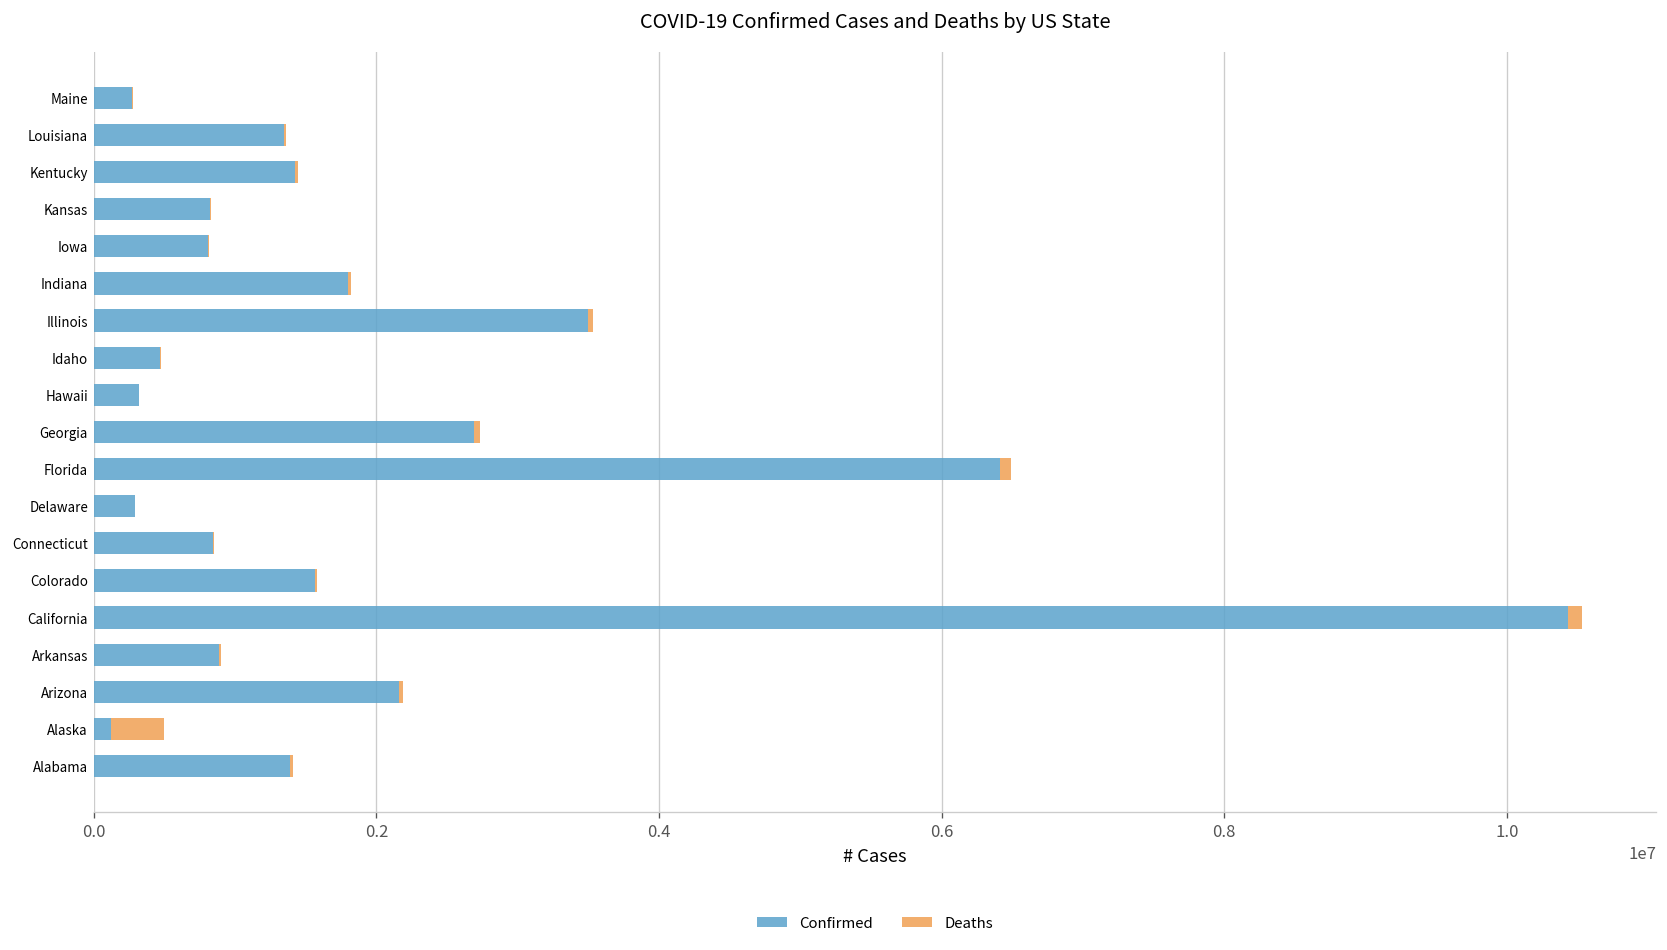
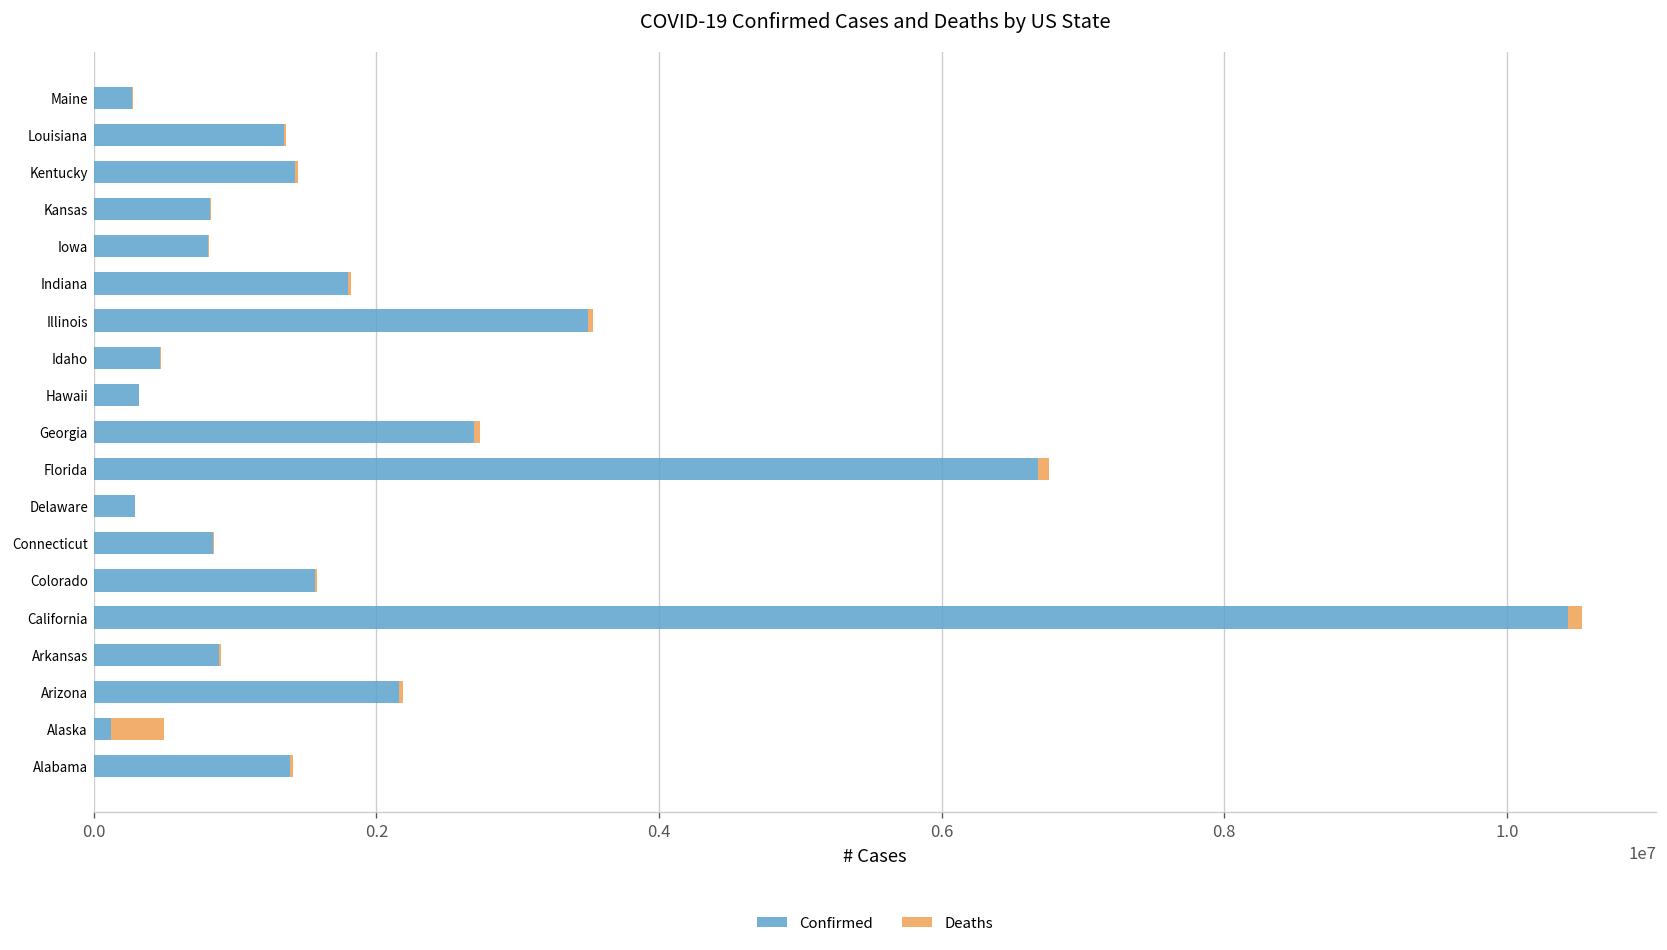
  {
    "Confirmed": {
      "Maine": 270000,
      "Louisiana": 1350000,
      "Kentucky": 1430000,
      "Kansas": 820000,
      "Iowa": 810000,
      "Indiana": 1800000,
      "Illinois": 3500000,
      "Idaho": 470000,
      "Hawaii": 320000,
      "Georgia": 2690000,
-     "Florida": 6410000,
+     "Florida": 6680000,
      "Delaware": 290000,
      "Connecticut": 840000,
      "Colorado": 1570000,
      "California": 10440000,
      "Arkansas": 890000,
      "Arizona": 2160000,
      "Alaska": 120000,
      "Alabama": 1390000
    },
    "Deaths": {
      "Indiana": 20000,
      "Illinois": 40000,
      "Georgia": 40000,
      "Florida": 80000,
      "California": 90000,
      "Arizona": 30000,
      "Alaska": 380000
    }
  }
